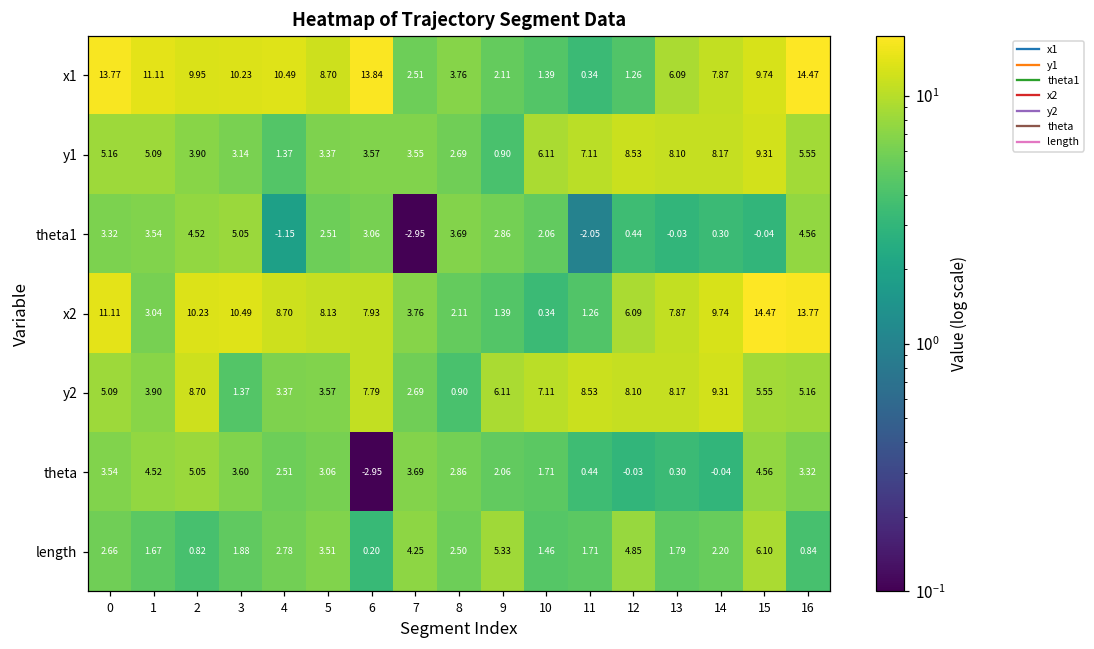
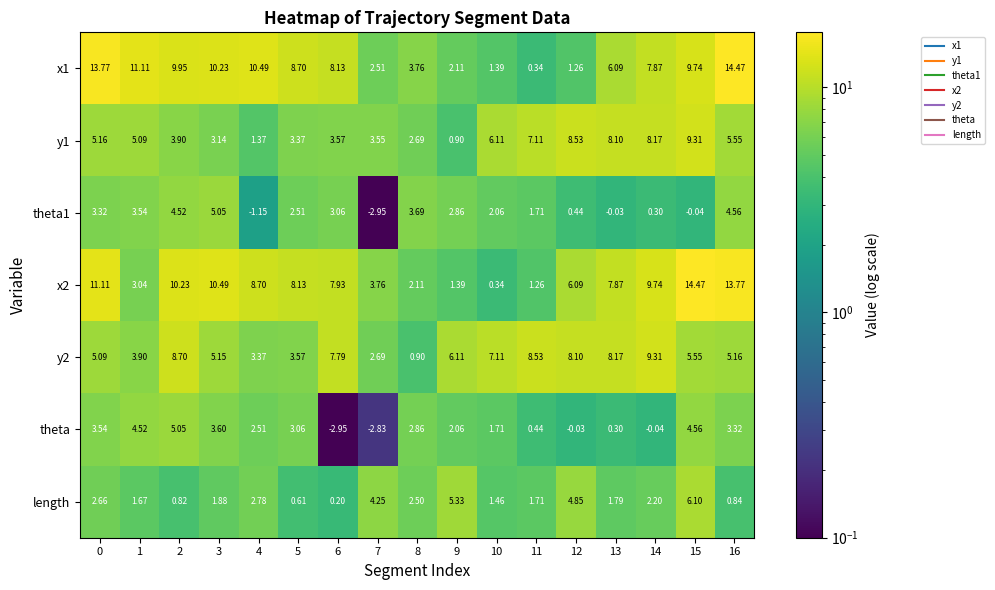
  {
    "x1": {
      "0": 13.77,
      "1": 11.11,
      "2": 9.95,
      "3": 10.23,
      "4": 10.49,
      "5": 8.70,
-     "6": 13.84,
+     "6": 8.13,
      "7": 2.51,
      "8": 3.76,
      "9": 2.11,
      "10": 1.39,
      "11": 0.34,
      "12": 1.26,
      "13": 6.09,
      "14": 7.87,
      "15": 9.74,
      "16": 14.47
    },
    "y1": {
      "0": 5.16,
      "1": 5.09,
      "2": 3.90,
      "3": 3.14,
      "4": 1.37,
      "5": 3.37,
      "6": 3.57,
      "7": 3.55,
      "8": 2.69,
      "9": 0.90,
      "10": 6.11,
      "11": 7.11,
      "12": 8.53,
      "13": 8.10,
      "14": 8.17,
      "15": 9.31,
      "16": 5.55
    },
    "theta1": {
      "0": 3.32,
      "1": 3.54,
      "2": 4.52,
      "3": 5.05,
      "4": -1.15,
      "5": 2.51,
      "6": 3.06,
      "7": -2.95,
      "8": 3.69,
      "9": 2.86,
      "10": 2.06,
-     "11": -2.05,
+     "11": 1.71,
      "12": 0.44,
      "13": -0.03,
      "14": 0.30,
      "15": -0.04,
      "16": 4.56
    },
    "x2": {
      "0": 11.11,
      "1": 3.04,
      "2": 10.23,
      "3": 10.49,
      "4": 8.70,
      "5": 8.13,
      "6": 7.93,
      "7": 3.76,
      "8": 2.11,
      "9": 1.39,
      "10": 0.34,
      "11": 1.26,
      "12": 6.09,
      "13": 7.87,
      "14": 9.74,
      "15": 14.47,
      "16": 13.77
    },
    "y2": {
      "0": 5.09,
      "1": 3.90,
      "2": 8.70,
-     "3": 1.37,
+     "3": 5.15,
      "4": 3.37,
      "5": 3.57,
      "6": 7.79,
      "7": 2.69,
      "8": 0.90,
      "9": 6.11,
      "10": 7.11,
      "11": 8.53,
      "12": 8.10,
      "13": 8.17,
      "14": 9.31,
      "15": 5.55,
      "16": 5.16
    },
    "theta": {
      "0": 3.54,
      "1": 4.52,
      "2": 5.05,
      "3": 3.60,
      "4": 2.51,
      "5": 3.06,
      "6": -2.95,
-     "7": 3.69,
+     "7": -2.83,
      "8": 2.86,
      "9": 2.06,
      "10": 1.71,
      "11": 0.44,
      "12": -0.03,
      "13": 0.30,
      "14": -0.04,
      "15": 4.56,
      "16": 3.32
    },
    "length": {
      "0": 2.66,
      "1": 1.67,
      "2": 0.82,
      "3": 1.88,
      "4": 2.78,
-     "5": 3.51,
+     "5": 0.61,
      "6": 0.20,
      "7": 4.25,
      "8": 2.50,
      "9": 5.33,
      "10": 1.46,
      "11": 1.71,
      "12": 4.85,
      "13": 1.79,
      "14": 2.20,
      "15": 6.10,
      "16": 0.84
    }
  }
